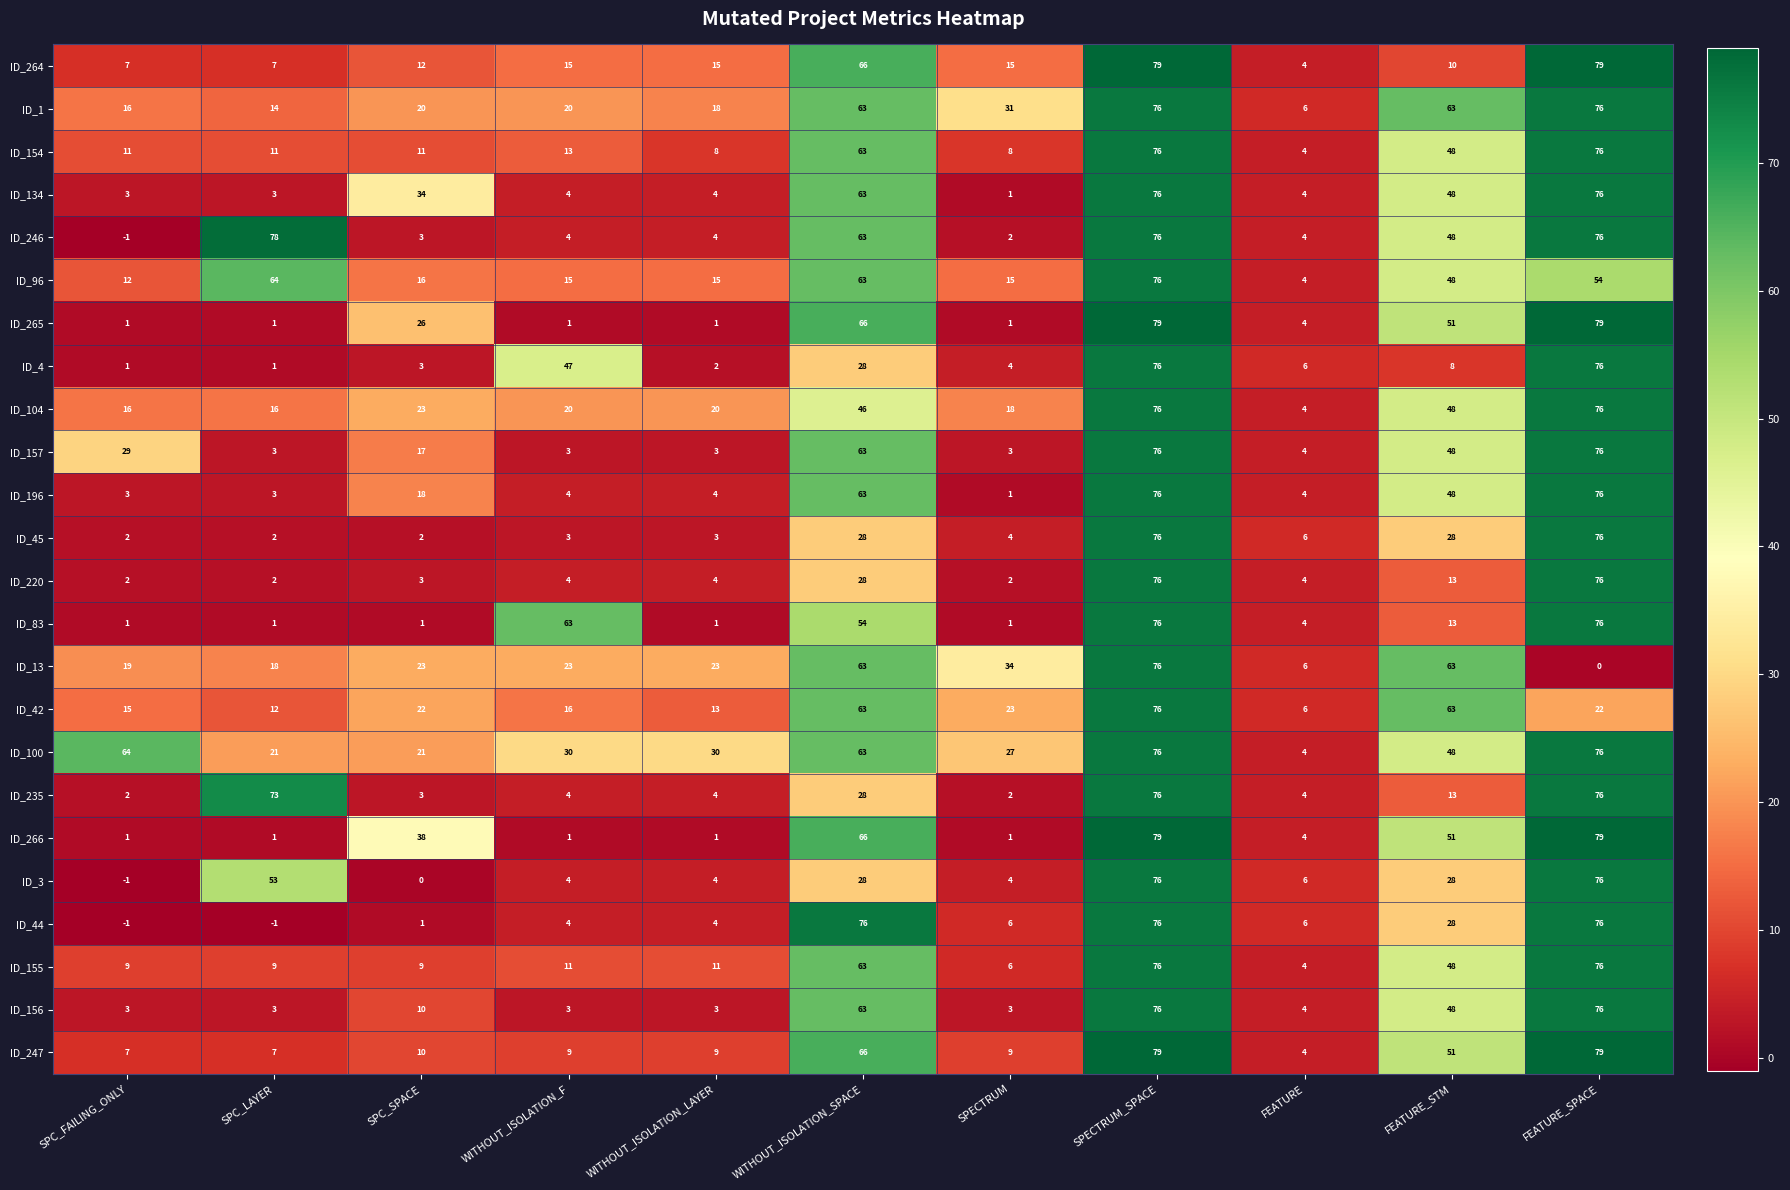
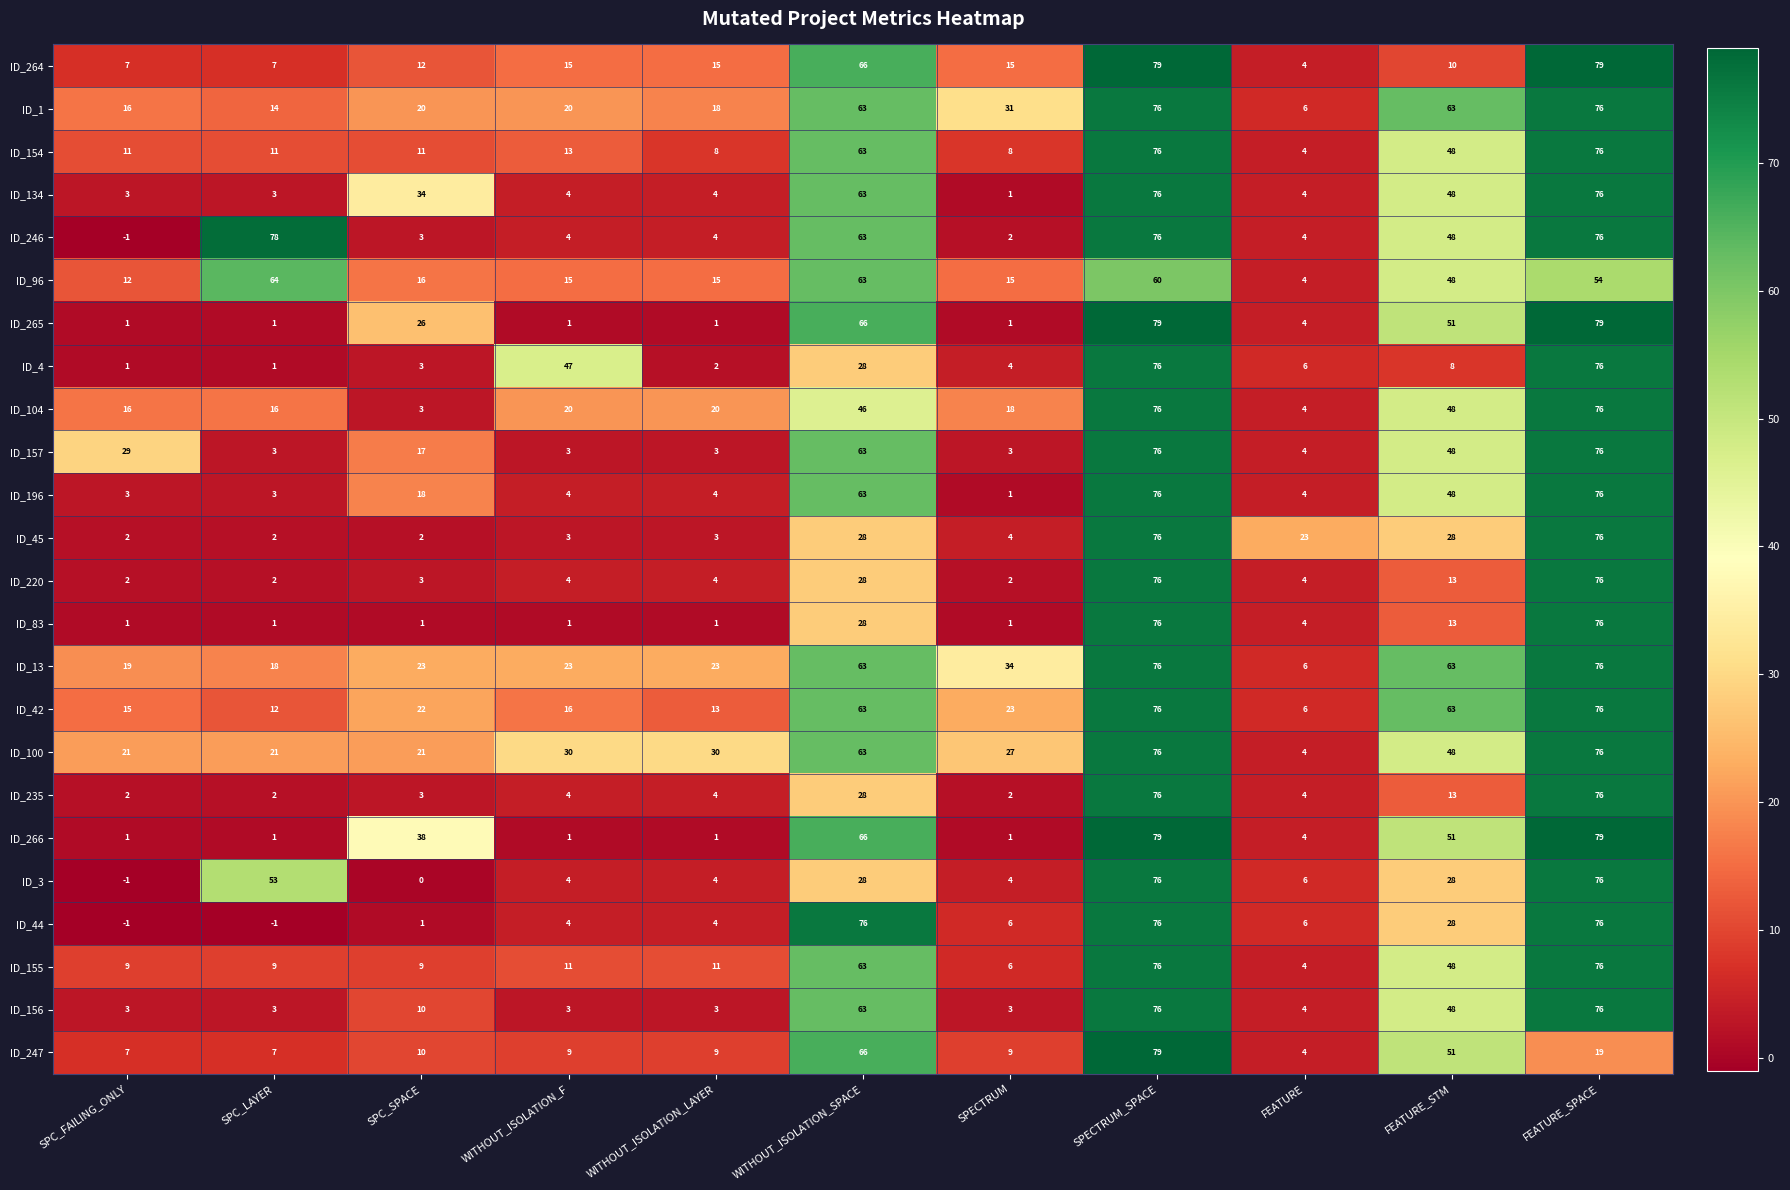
  {
    "ID_96": {
      "SPC_FAILING_ONLY": 12,
      "SPC_LAYER": 64,
      "SPC_SPACE": 16,
      "WITHOUT_ISOLATION_F": 15,
      "WITHOUT_ISOLATION_LAYER": 15,
      "WITHOUT_ISOLATION_SPACE": 63,
      "SPECTRUM": 15,
-     "SPECTRUM_SPACE": 76,
+     "SPECTRUM_SPACE": 60,
      "FEATURE": 4,
      "FEATURE_STM": 48,
      "FEATURE_SPACE": 54
    },
    "ID_104": {
      "SPC_FAILING_ONLY": 16,
      "SPC_LAYER": 16,
-     "SPC_SPACE": 23,
+     "SPC_SPACE": 3,
      "WITHOUT_ISOLATION_F": 20,
      "WITHOUT_ISOLATION_LAYER": 20,
      "WITHOUT_ISOLATION_SPACE": 46,
      "SPECTRUM": 18,
      "SPECTRUM_SPACE": 76,
      "FEATURE": 4,
      "FEATURE_STM": 48,
      "FEATURE_SPACE": 76
    },
    "ID_45": {
      "SPC_FAILING_ONLY": 2,
      "SPC_LAYER": 2,
      "SPC_SPACE": 2,
      "WITHOUT_ISOLATION_F": 3,
      "WITHOUT_ISOLATION_LAYER": 3,
      "WITHOUT_ISOLATION_SPACE": 28,
      "SPECTRUM": 4,
      "SPECTRUM_SPACE": 76,
-     "FEATURE": 6,
+     "FEATURE": 23,
      "FEATURE_STM": 28,
      "FEATURE_SPACE": 76
    },
    "ID_83": {
      "SPC_FAILING_ONLY": 1,
      "SPC_LAYER": 1,
      "SPC_SPACE": 1,
-     "WITHOUT_ISOLATION_F": 63,
+     "WITHOUT_ISOLATION_F": 1,
      "WITHOUT_ISOLATION_LAYER": 1,
-     "WITHOUT_ISOLATION_SPACE": 54,
+     "WITHOUT_ISOLATION_SPACE": 28,
      "SPECTRUM": 1,
      "SPECTRUM_SPACE": 76,
      "FEATURE": 4,
      "FEATURE_STM": 13,
      "FEATURE_SPACE": 76
    },
    "ID_13": {
      "SPC_FAILING_ONLY": 19,
      "SPC_LAYER": 18,
      "SPC_SPACE": 23,
      "WITHOUT_ISOLATION_F": 23,
      "WITHOUT_ISOLATION_LAYER": 23,
      "WITHOUT_ISOLATION_SPACE": 63,
      "SPECTRUM": 34,
      "SPECTRUM_SPACE": 76,
      "FEATURE": 6,
      "FEATURE_STM": 63,
-     "FEATURE_SPACE": 0
+     "FEATURE_SPACE": 76
    },
    "ID_42": {
      "SPC_FAILING_ONLY": 15,
      "SPC_LAYER": 12,
      "SPC_SPACE": 22,
      "WITHOUT_ISOLATION_F": 16,
      "WITHOUT_ISOLATION_LAYER": 13,
      "WITHOUT_ISOLATION_SPACE": 63,
      "SPECTRUM": 23,
      "SPECTRUM_SPACE": 76,
      "FEATURE": 6,
      "FEATURE_STM": 63,
-     "FEATURE_SPACE": 22
+     "FEATURE_SPACE": 76
    },
    "ID_100": {
-     "SPC_FAILING_ONLY": 64,
+     "SPC_FAILING_ONLY": 21,
      "SPC_LAYER": 21,
      "SPC_SPACE": 21,
      "WITHOUT_ISOLATION_F": 30,
      "WITHOUT_ISOLATION_LAYER": 30,
      "WITHOUT_ISOLATION_SPACE": 63,
      "SPECTRUM": 27,
      "SPECTRUM_SPACE": 76,
      "FEATURE": 4,
      "FEATURE_STM": 48,
      "FEATURE_SPACE": 76
    },
    "ID_235": {
      "SPC_FAILING_ONLY": 2,
-     "SPC_LAYER": 73,
+     "SPC_LAYER": 2,
      "SPC_SPACE": 3,
      "WITHOUT_ISOLATION_F": 4,
      "WITHOUT_ISOLATION_LAYER": 4,
      "WITHOUT_ISOLATION_SPACE": 28,
      "SPECTRUM": 2,
      "SPECTRUM_SPACE": 76,
      "FEATURE": 4,
      "FEATURE_STM": 13,
      "FEATURE_SPACE": 76
    },
    "ID_247": {
      "SPC_FAILING_ONLY": 7,
      "SPC_LAYER": 7,
      "SPC_SPACE": 10,
      "WITHOUT_ISOLATION_F": 9,
      "WITHOUT_ISOLATION_LAYER": 9,
      "WITHOUT_ISOLATION_SPACE": 66,
      "SPECTRUM": 9,
      "SPECTRUM_SPACE": 79,
      "FEATURE": 4,
      "FEATURE_STM": 51,
-     "FEATURE_SPACE": 79
+     "FEATURE_SPACE": 19
    }
  }
